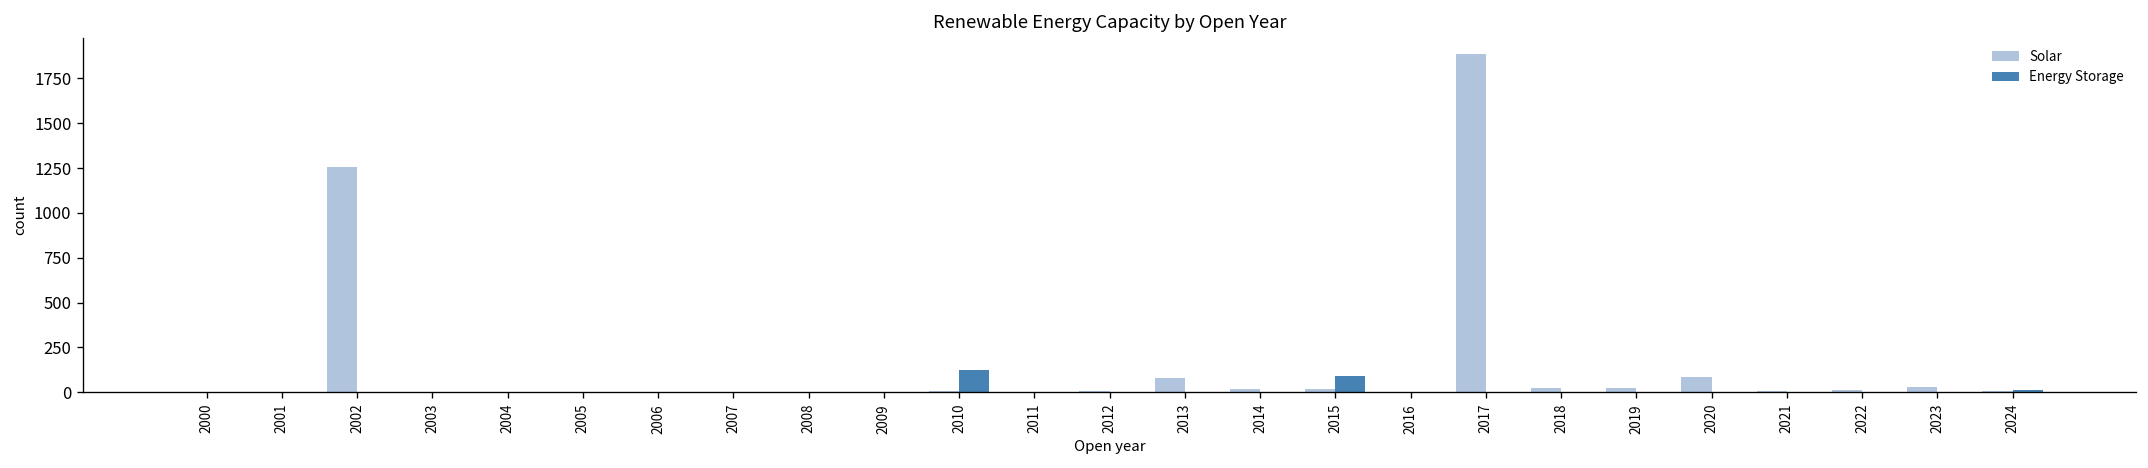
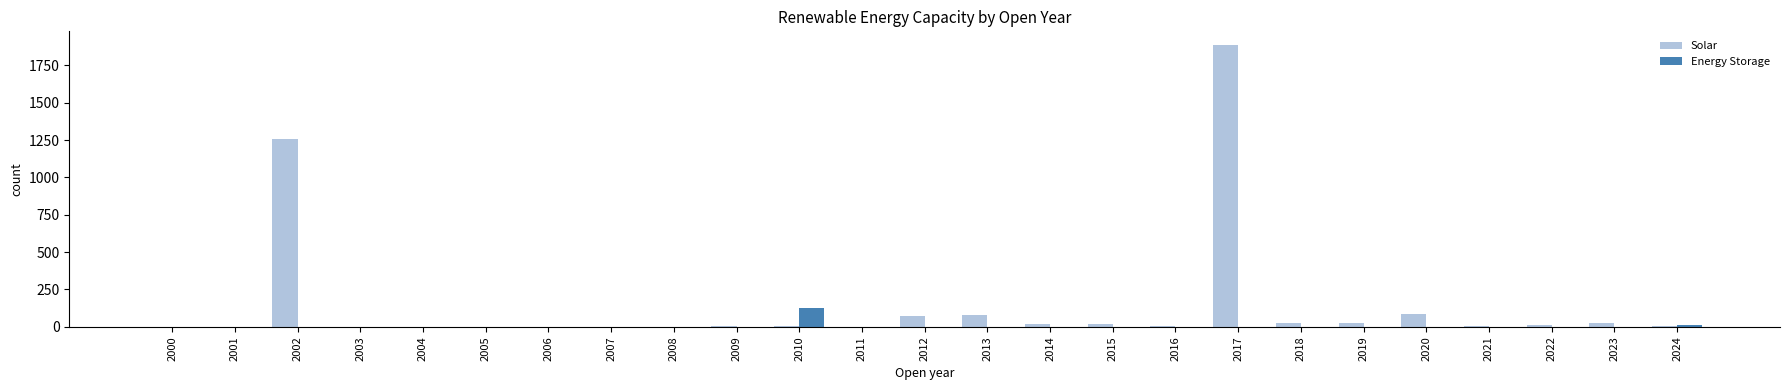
  {
    "Solar": {
      "2000": 0,
      "2001": 0,
      "2002": 1250,
      "2003": 0,
      "2004": 0,
      "2005": 0,
      "2006": 0,
      "2007": 0,
      "2008": 0,
      "2011": 0,
-     "2012": 10,
+     "2012": 70,
      "2013": 80,
      "2015": 20,
      "2017": 1880,
      "2018": 20,
      "2019": 20,
      "2020": 90,
      "2023": 30
    },
    "Energy Storage": {
      "2000": 0,
      "2001": 0,
      "2002": 0,
      "2003": 0,
      "2004": 0,
      "2005": 0,
      "2006": 0,
      "2007": 0,
      "2008": 0,
      "2009": 0,
      "2010": 130,
      "2011": 0,
      "2012": 0,
      "2013": 0,
      "2014": 0,
-     "2015": 90,
+     "2015": 0,
      "2016": 0,
      "2017": 0,
      "2018": 0,
      "2019": 0,
      "2020": 0,
      "2021": 0,
      "2022": 0,
      "2023": 0
    }
  }
